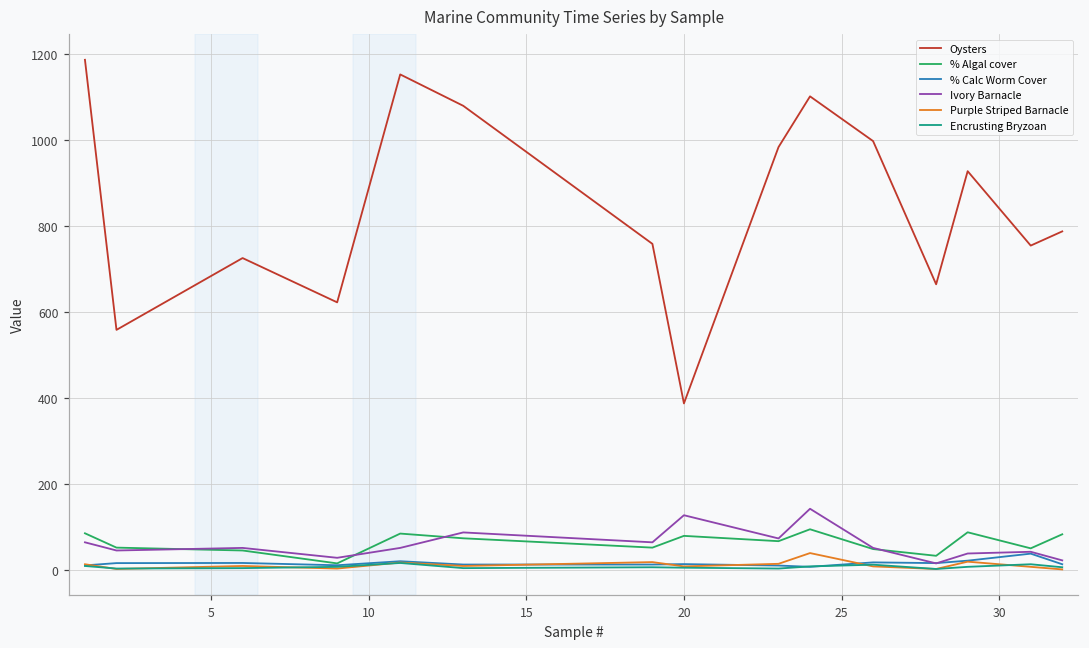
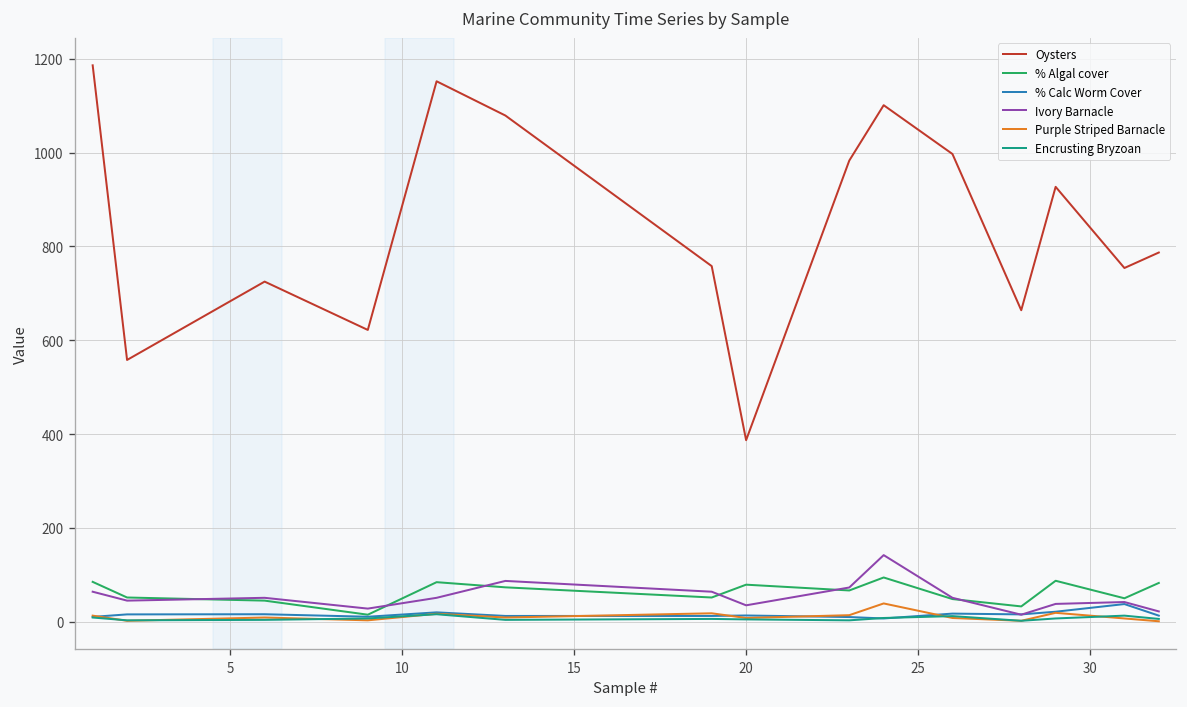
  {
    "Oysters": {
      "20": 390
    },
    "Ivory Barnacle": {
-     "20": 130
+     "20": 40
    }
  }
